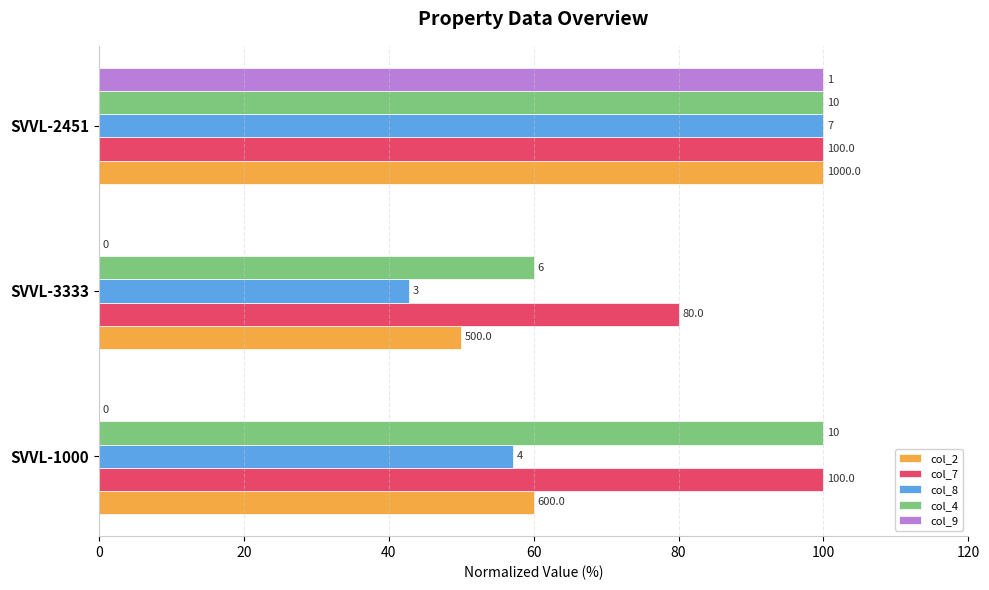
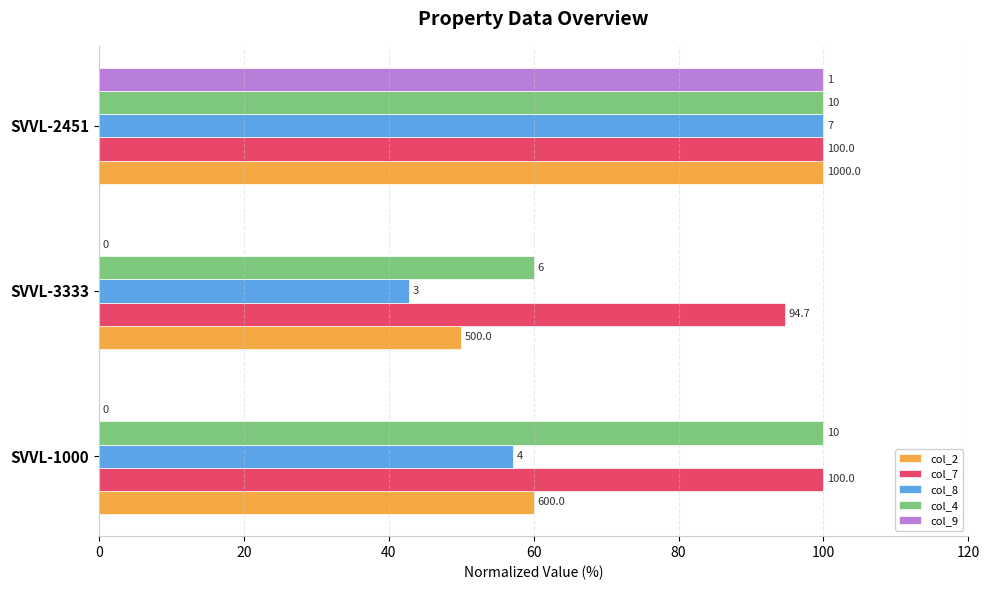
  {
    "col_7": {
      "SVVL-2451": 100.0,
-     "SVVL-3333": 80.0,
+     "SVVL-3333": 94.7,
      "SVVL-1000": 100.0
    },
    "col_9": {
      "SVVL-3333": 0,
      "SVVL-1000": 0
    }
  }
